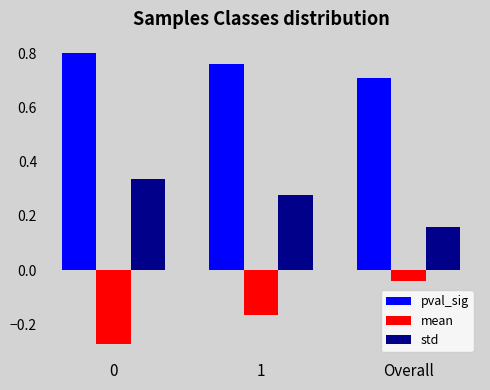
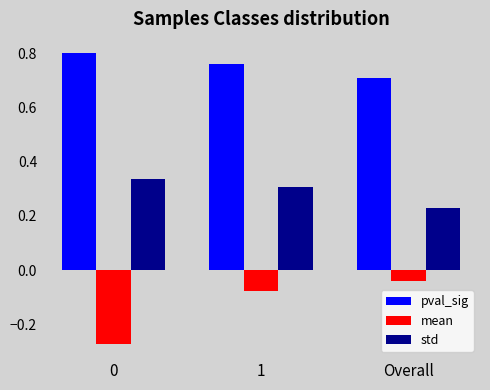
  {
    "pval_sig": {
      "0": 0.80,
      "1": 0.76,
      "Overall": 0.71
    },
    "mean": {
      "0": -0.27,
-     "1": -0.17,
+     "1": -0.08,
      "Overall": -0.04
    },
    "std": {
      "0": 0.34,
-     "1": 0.28,
-     "Overall": 0.16
+     "1": 0.31,
+     "Overall": 0.23
    }
  }
